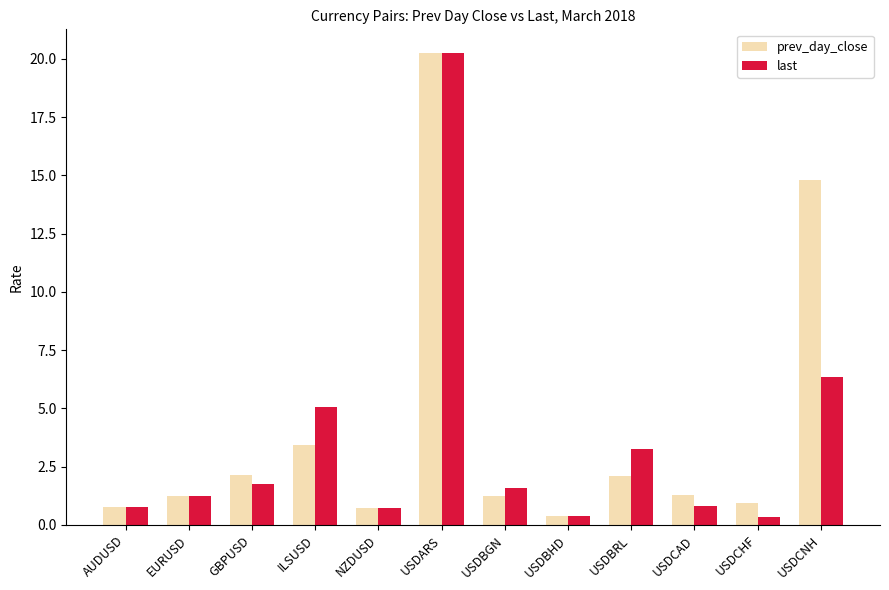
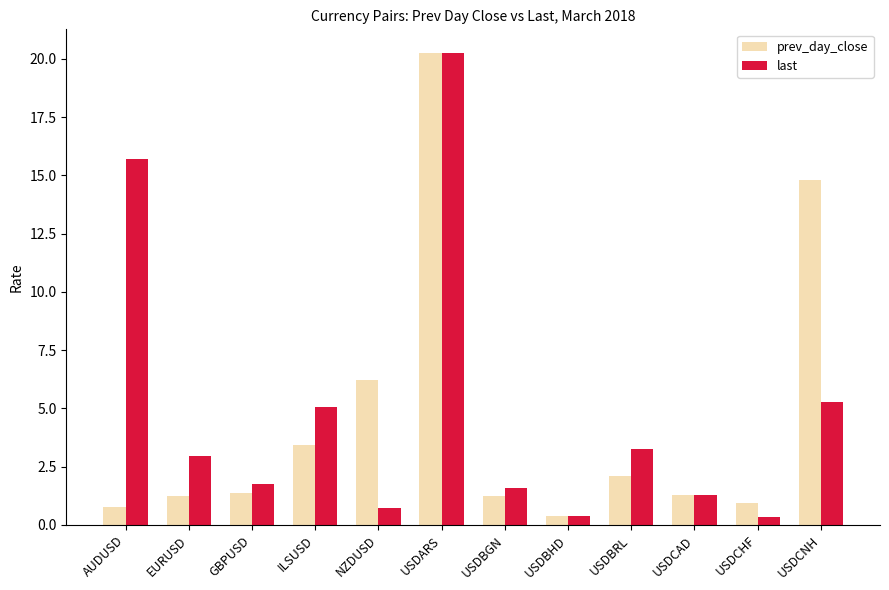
  {
    "prev_day_close": {
      "AUDUSD": 0.8,
      "EURUSD": 1.2,
-     "GBPUSD": 2.1,
+     "GBPUSD": 1.4,
      "ILSUSD": 3.4,
-     "NZDUSD": 0.7,
+     "NZDUSD": 6.2,
      "USDARS": 20.3,
      "USDBGN": 1.2,
      "USDBHD": 0.4,
      "USDBRL": 2.1,
      "USDCAD": 1.3,
      "USDCHF": 0.9,
      "USDCNH": 14.8
    },
    "last": {
-     "AUDUSD": 0.8,
-     "EURUSD": 1.2,
+     "AUDUSD": 15.7,
+     "EURUSD": 3.0,
      "GBPUSD": 1.8,
      "ILSUSD": 5.1,
      "NZDUSD": 0.7,
      "USDARS": 20.3,
      "USDBGN": 1.6,
      "USDBHD": 0.4,
      "USDBRL": 3.3,
-     "USDCAD": 0.8,
+     "USDCAD": 1.3,
      "USDCHF": 0.3,
-     "USDCNH": 6.3
+     "USDCNH": 5.3
    }
  }
